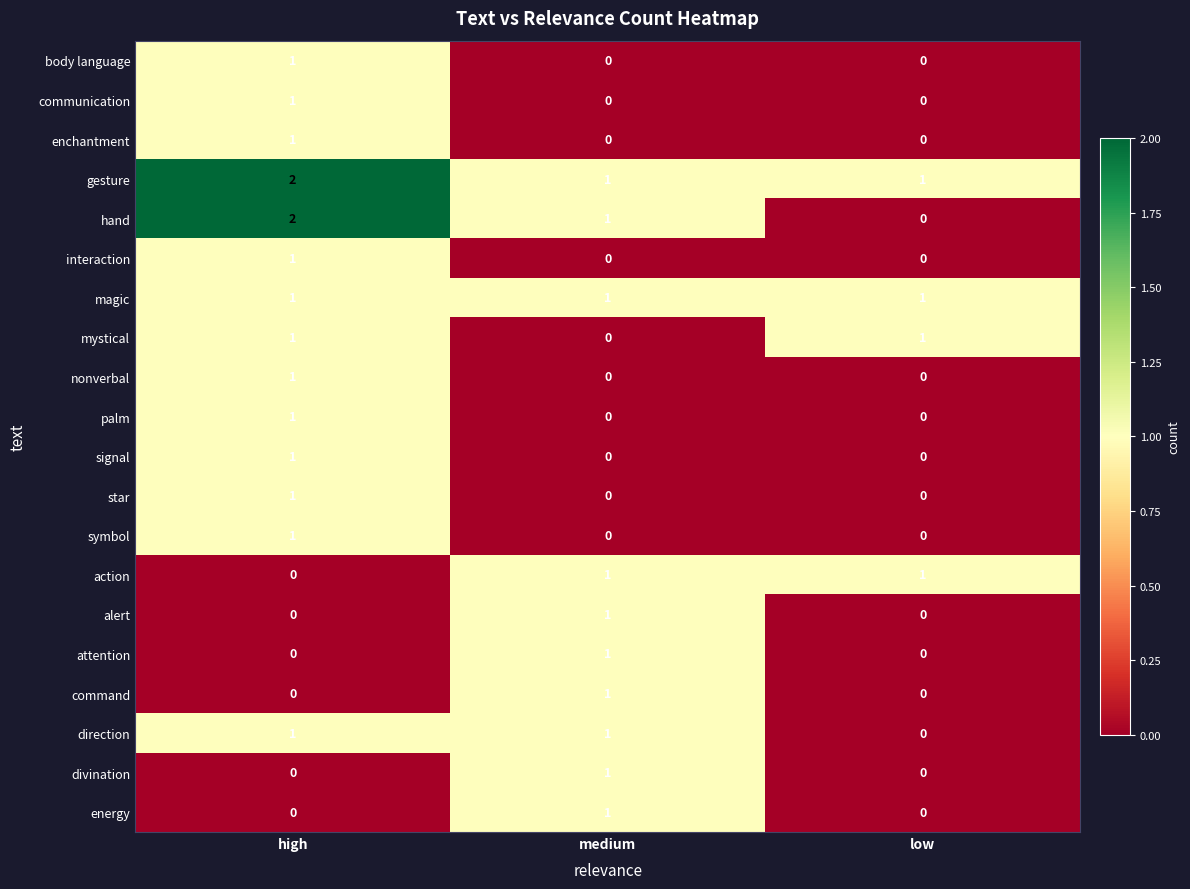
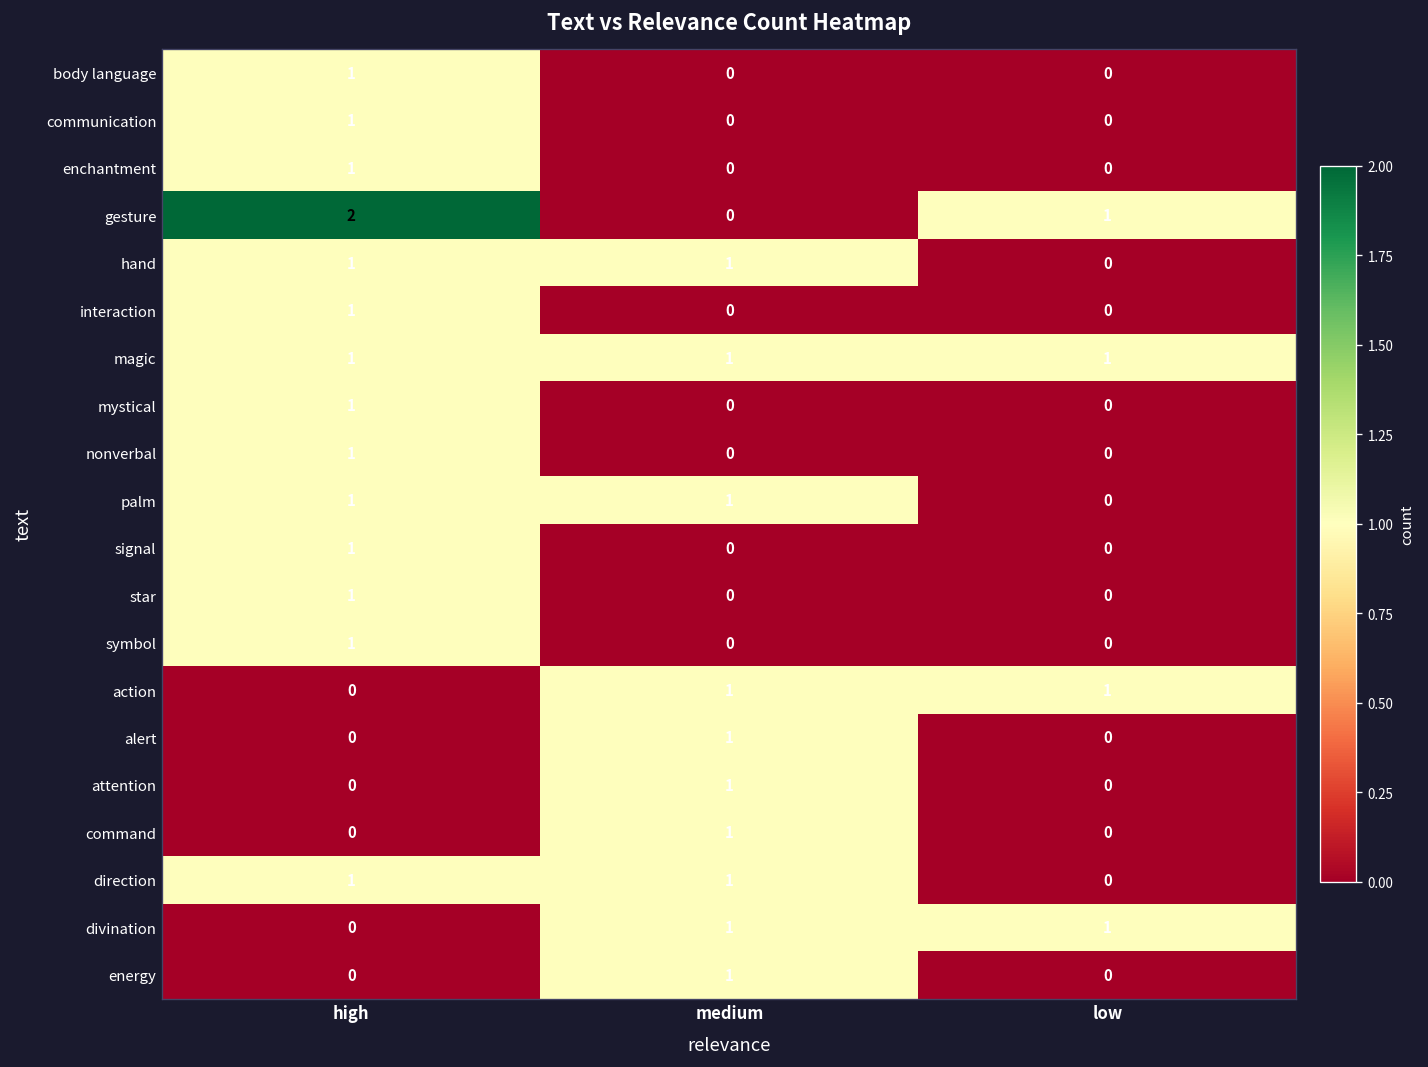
  {
    "body language": {
      "high": 1,
      "medium": 0,
      "low": 0
    },
    "communication": {
      "high": 1,
      "medium": 0,
      "low": 0
    },
    "enchantment": {
      "high": 1,
      "medium": 0,
      "low": 0
    },
    "gesture": {
      "high": 2,
-     "medium": 1,
+     "medium": 0,
      "low": 1
    },
    "hand": {
-     "high": 2,
+     "high": 1,
      "medium": 1,
      "low": 0
    },
    "interaction": {
      "high": 1,
      "medium": 0,
      "low": 0
    },
    "magic": {
      "high": 1,
      "medium": 1,
      "low": 1
    },
    "mystical": {
      "high": 1,
      "medium": 0,
-     "low": 1
+     "low": 0
    },
    "nonverbal": {
      "high": 1,
      "medium": 0,
      "low": 0
    },
    "palm": {
      "high": 1,
-     "medium": 0,
+     "medium": 1,
      "low": 0
    },
    "signal": {
      "high": 1,
      "medium": 0,
      "low": 0
    },
    "star": {
      "high": 1,
      "medium": 0,
      "low": 0
    },
    "symbol": {
      "high": 1,
      "medium": 0,
      "low": 0
    },
    "action": {
      "high": 0,
      "medium": 1,
      "low": 1
    },
    "alert": {
      "high": 0,
      "medium": 1,
      "low": 0
    },
    "attention": {
      "high": 0,
      "medium": 1,
      "low": 0
    },
    "command": {
      "high": 0,
      "medium": 1,
      "low": 0
    },
    "direction": {
      "high": 1,
      "medium": 1,
      "low": 0
    },
    "divination": {
      "high": 0,
      "medium": 1,
-     "low": 0
+     "low": 1
    },
    "energy": {
      "high": 0,
      "medium": 1,
      "low": 0
    }
  }
